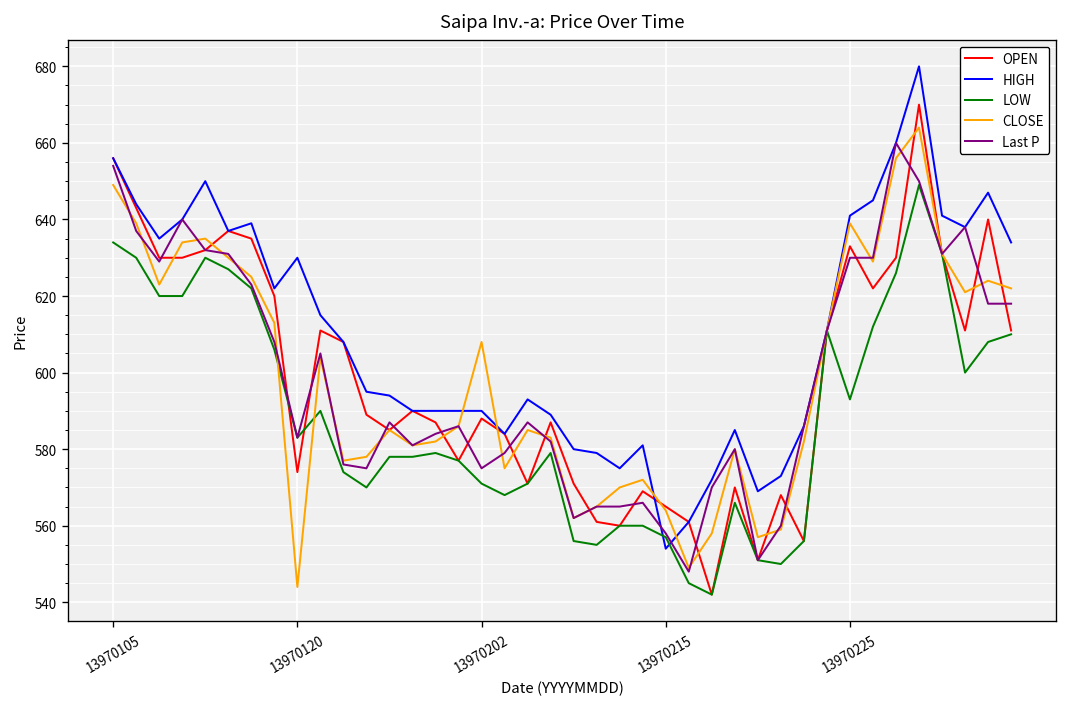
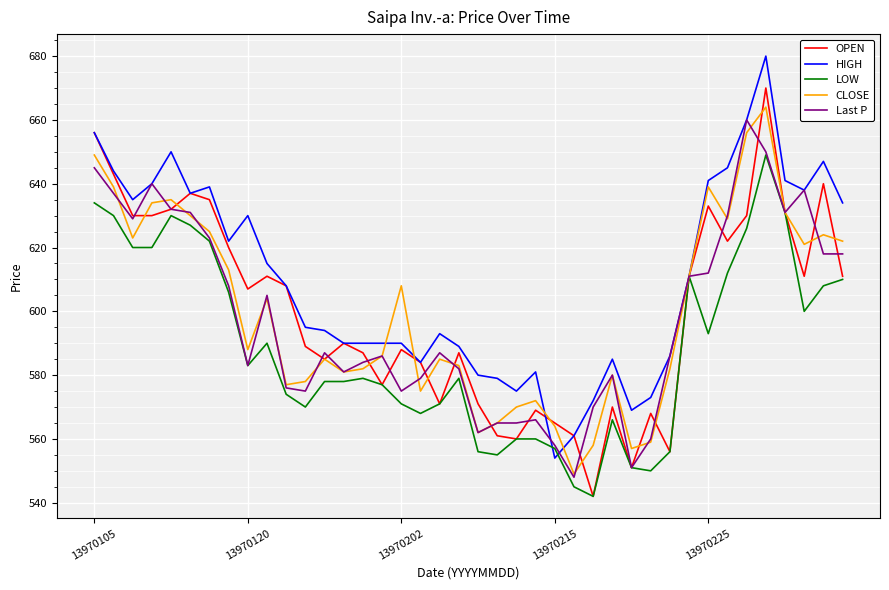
  {
    "OPEN": {
-     "13970120": 574,
+     "13970120": 607,
      "13970202": 588,
      "13970215": 565,
      "13970225": 633
    },
    "HIGH": {
      "13970120": 630,
      "13970202": 590,
      "13970215": 554,
      "13970225": 641
    },
    "LOW": {
      "13970105": 634,
      "13970202": 571,
      "13970215": 557,
      "13970225": 593
    },
    "CLOSE": {
      "13970105": 649,
-     "13970120": 544,
+     "13970120": 588,
      "13970202": 608,
      "13970215": 564,
      "13970225": 639
    },
    "Last P": {
-     "13970105": 654,
+     "13970105": 645,
      "13970202": 575,
      "13970215": 558,
-     "13970225": 630
+     "13970225": 612
    }
  }
